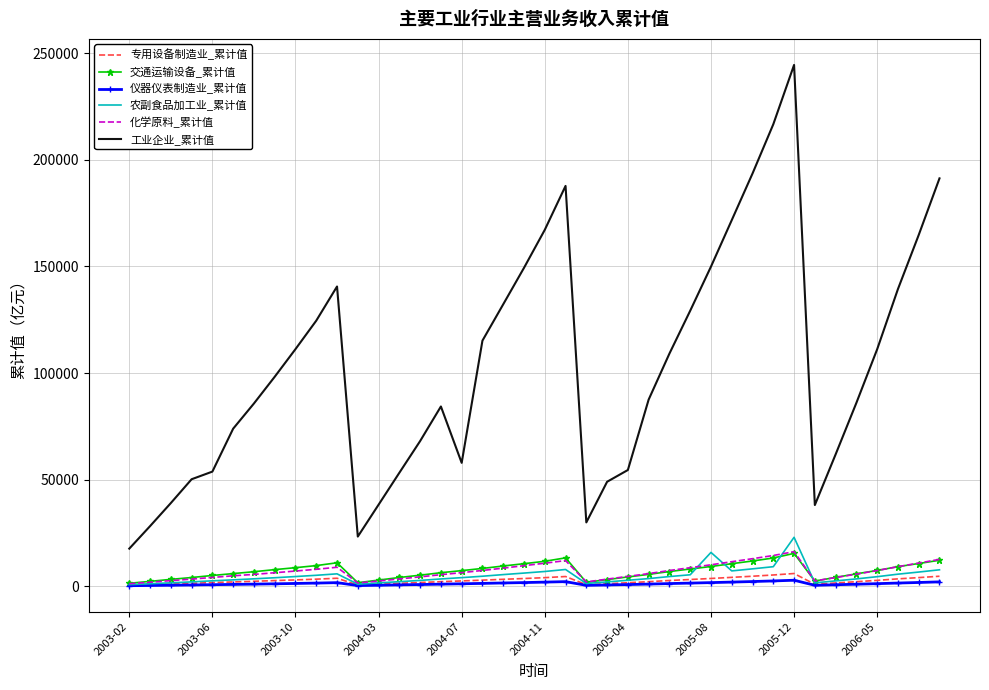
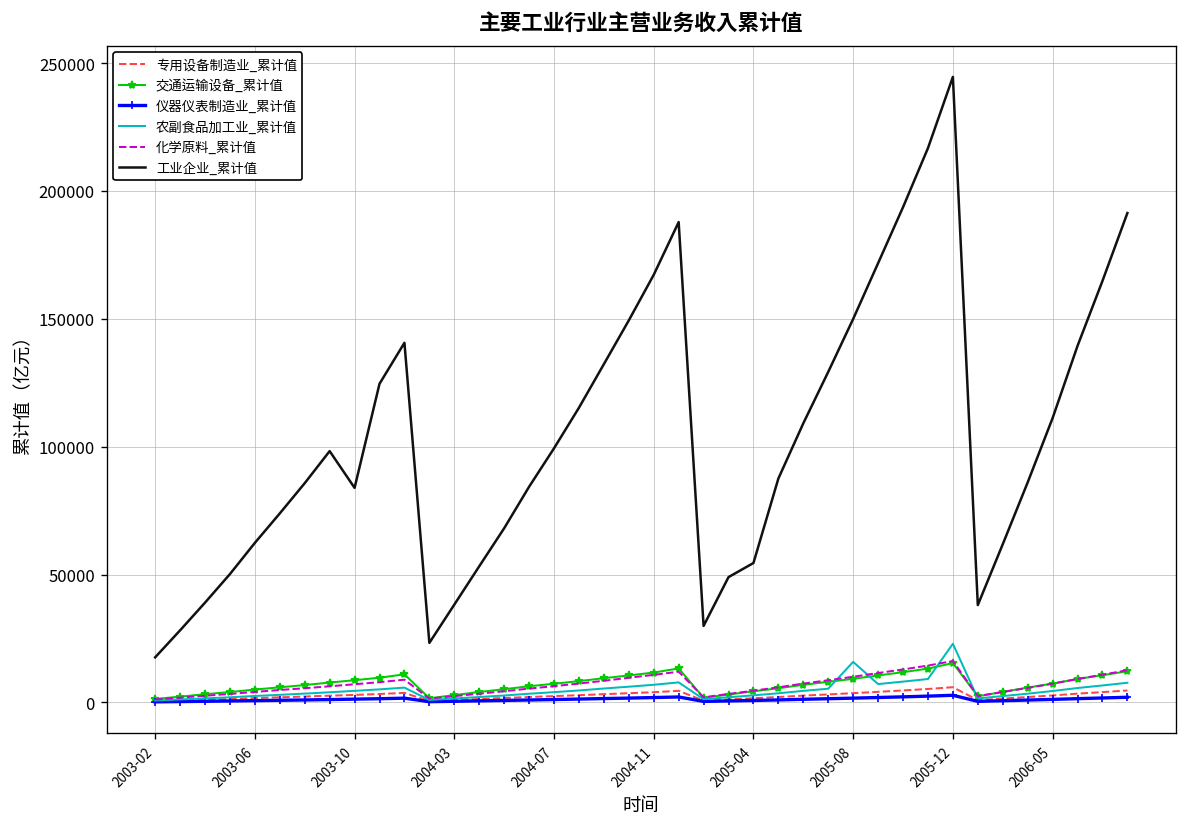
  {
    "专用设备制造业_累计值": {
      "2003-10": 3000,
      "2004-07": 2000,
      "2004-11": 4000,
      "2005-08": 4000,
      "2005-12": 6000,
      "2006-05": 3000
    },
    "交通运输设备_累计值": {
      "2003-10": 9000
    },
    "仪器仪表制造业_累计值": {
      "2003-10": 1000,
      "2004-07": 1000,
      "2004-11": 2000,
      "2005-08": 2000,
      "2005-12": 3000,
      "2006-05": 1000
    },
    "农副食品加工业_累计值": {
      "2003-10": 5000,
      "2004-07": 4000,
      "2004-11": 7000,
      "2005-08": 16000,
      "2005-12": 23000,
      "2006-05": 4000
    },
    "化学原料_累计值": {
      "2003-10": 7000
    },
    "工业企业_累计值": {
      "2003-02": 18000,
-     "2003-06": 54000,
-     "2003-10": 111000,
+     "2003-06": 62000,
+     "2003-10": 84000,
      "2004-03": 38000,
-     "2004-07": 58000,
+     "2004-07": 99000,
      "2004-11": 167000,
      "2005-04": 54000,
      "2005-08": 150000,
      "2005-12": 245000,
      "2006-05": 111000
    }
  }
